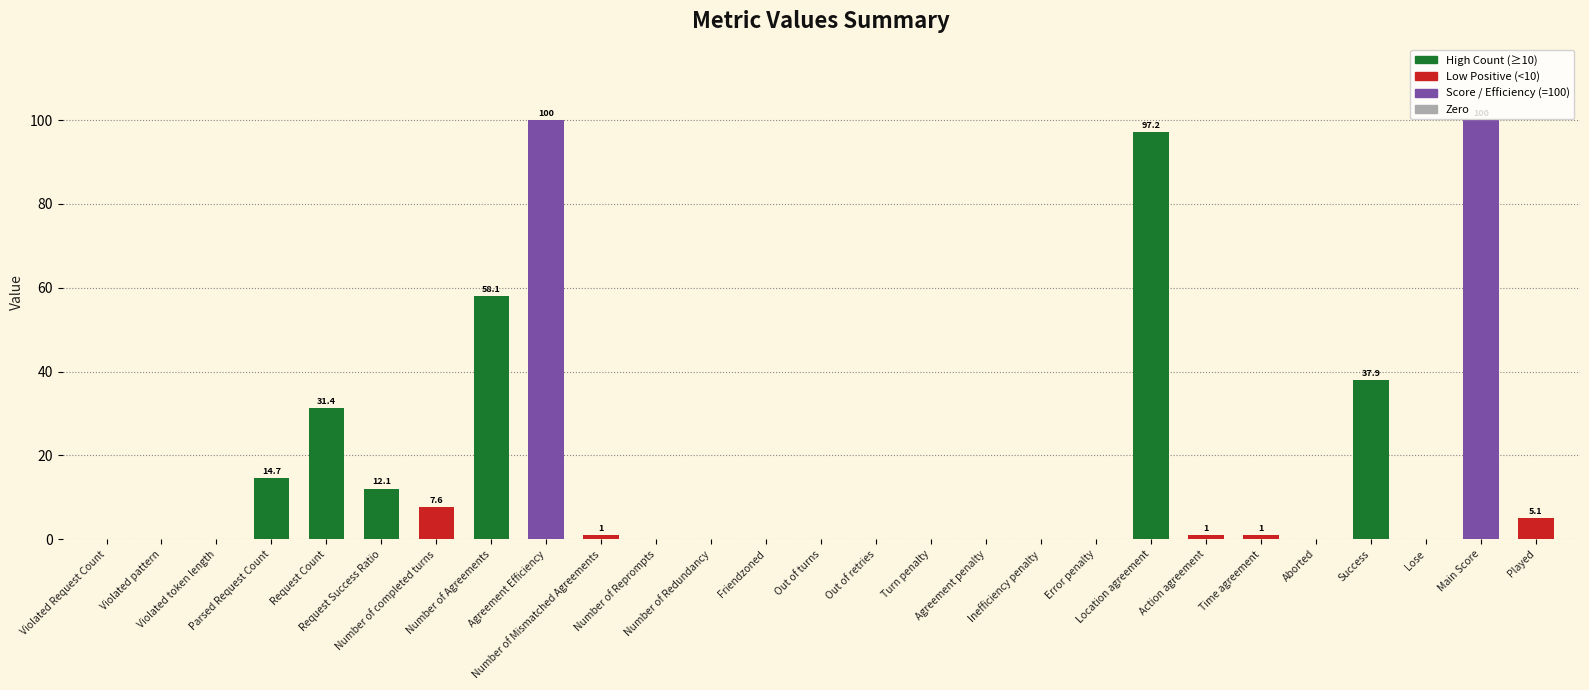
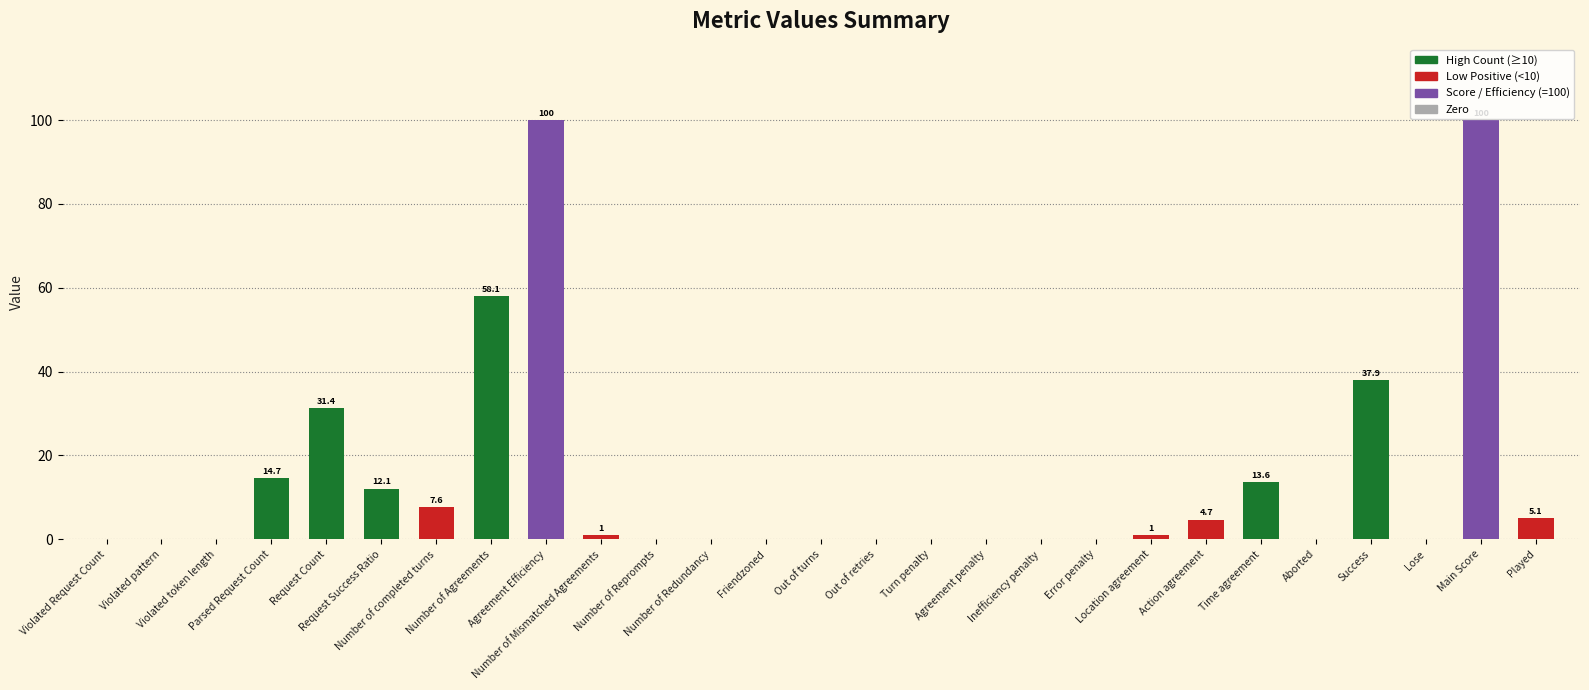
  {
    "Parsed Request Count": 14.7,
    "Request Count": 31.4,
    "Request Success Ratio": 12.1,
    "Number of completed turns": 7.6,
    "Number of Agreements": 58.1,
    "Agreement Efficiency": 100,
    "Number of Mismatched Agreements": 1,
-   "Location agreement": 97.2,
-   "Action agreement": 1,
-   "Time agreement": 1,
+   "Location agreement": 1,
+   "Action agreement": 4.7,
+   "Time agreement": 13.6,
    "Success": 37.9,
    "Played": 5.1
  }
